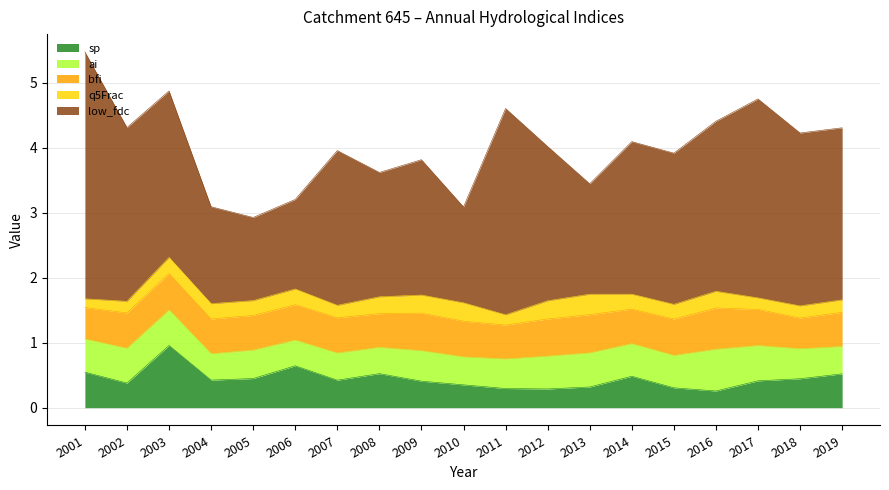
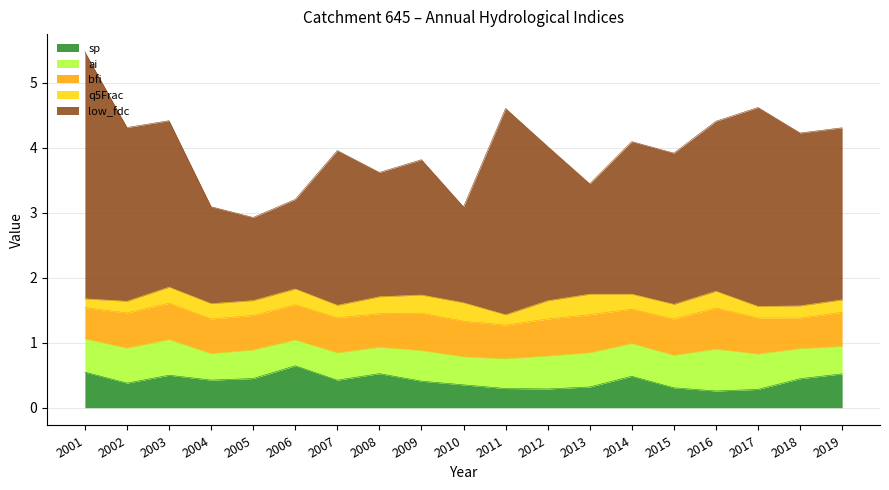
  {
    "sp": {
      "2001": 0.5,
      "2002": 0.4,
-     "2003": 1.0,
+     "2003": 0.5,
      "2004": 0.4,
      "2005": 0.4,
      "2006": 0.6,
      "2007": 0.4,
      "2008": 0.5,
      "2009": 0.4,
      "2010": 0.4,
      "2011": 0.3,
      "2012": 0.3,
      "2013": 0.3,
      "2014": 0.5,
      "2015": 0.3,
      "2016": 0.3,
-     "2017": 0.4,
+     "2017": 0.3,
      "2018": 0.4,
      "2019": 0.5
    },
    "ai": {
      "2001": 0.5,
      "2002": 0.5,
      "2003": 0.5,
      "2004": 0.4,
      "2005": 0.4,
      "2006": 0.4,
      "2007": 0.4,
      "2008": 0.4,
      "2009": 0.5,
      "2010": 0.4,
      "2011": 0.5,
      "2012": 0.5,
      "2013": 0.5,
      "2014": 0.5,
      "2015": 0.5,
      "2016": 0.6,
      "2017": 0.5,
      "2018": 0.5,
      "2019": 0.4
    },
    "low_fdc": {
      "2001": 3.8,
      "2002": 2.7,
      "2003": 2.6,
      "2004": 1.5,
      "2005": 1.3,
      "2006": 1.4,
      "2007": 2.4,
      "2008": 1.9,
      "2009": 2.1,
      "2010": 1.5,
      "2011": 3.2,
      "2012": 2.4,
      "2013": 1.7,
      "2014": 2.3,
      "2015": 2.3,
      "2016": 2.6,
      "2017": 3.1,
      "2018": 2.7,
      "2019": 2.6
    }
  }
